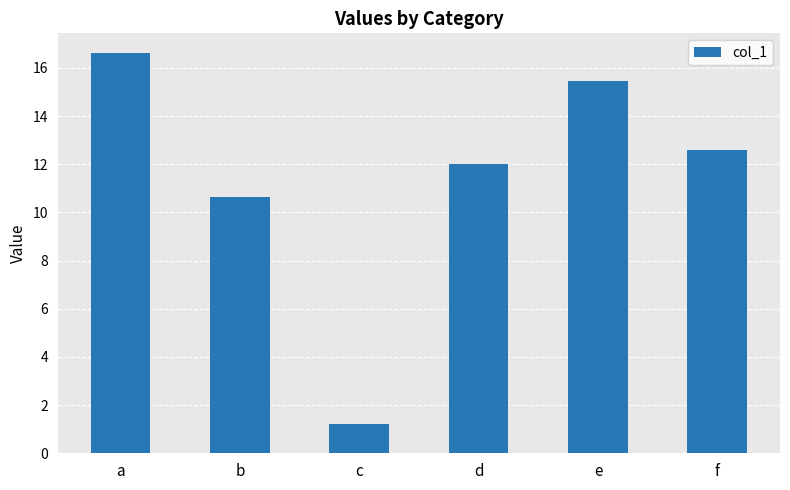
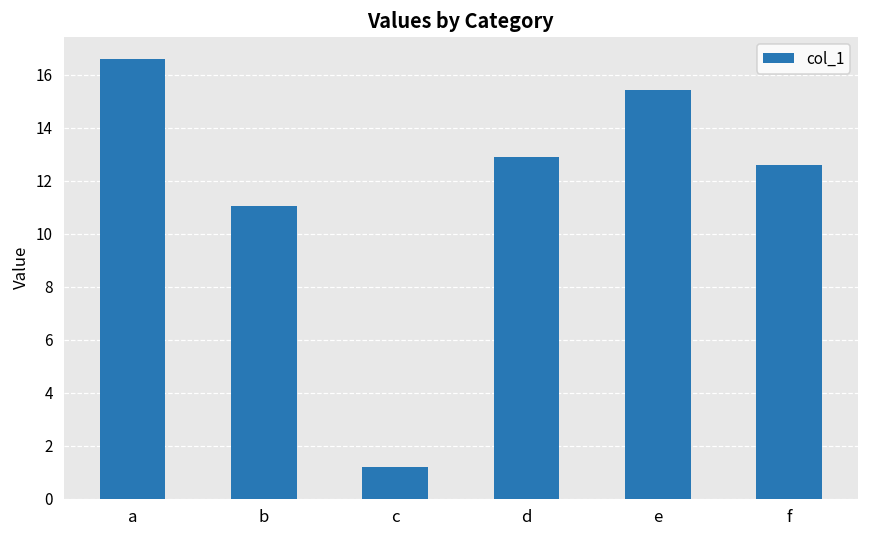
  {
    "a": 16.6,
-   "b": 10.6,
+   "b": 11.0,
    "c": 1.2,
-   "d": 12.0,
+   "d": 12.9,
    "e": 15.4,
    "f": 12.6
  }
